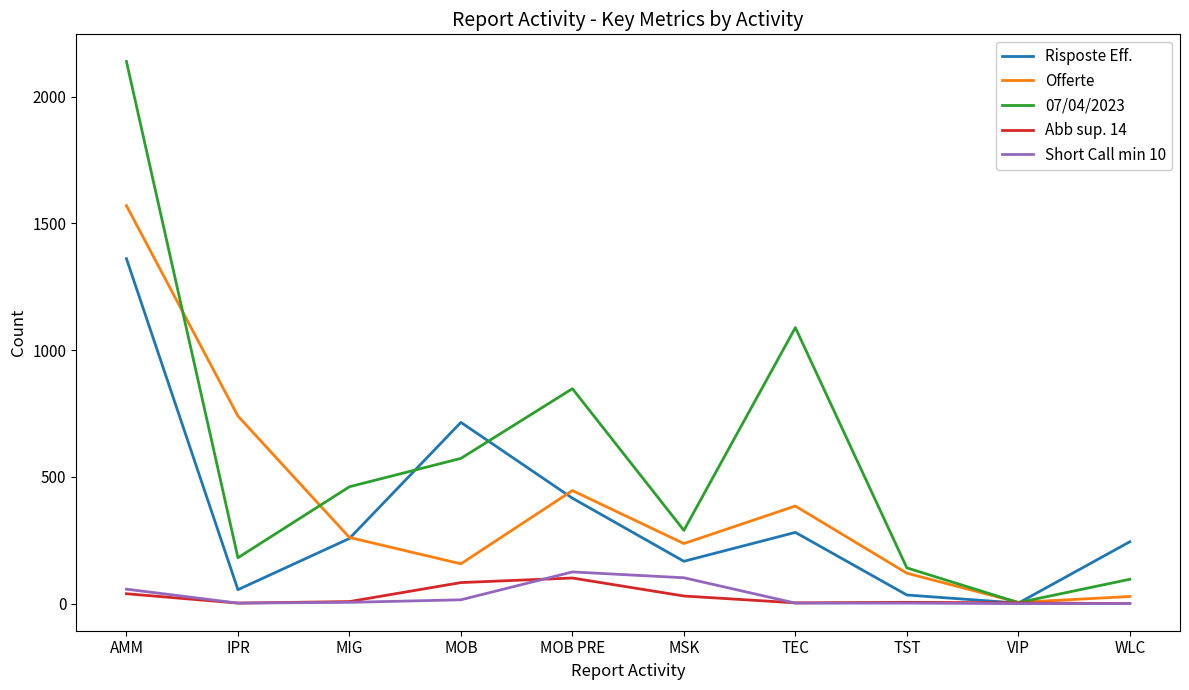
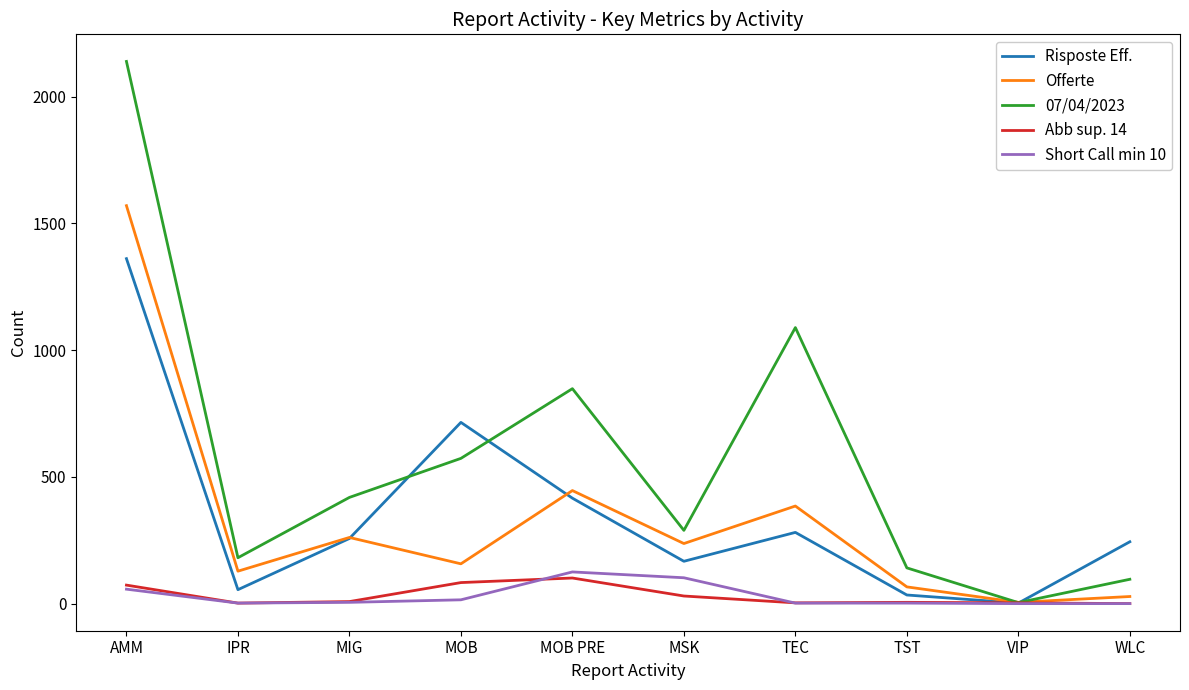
  {
    "Risposte Eff.": {
      "AMM": 1360,
      "IPR": 60,
      "MOB": 720,
      "MOB PRE": 420,
      "MSK": 170,
      "TEC": 280,
      "TST": 30,
      "WLC": 240
    },
    "Offerte": {
      "AMM": 1570,
-     "IPR": 740,
+     "IPR": 130,
      "MOB": 160,
      "MOB PRE": 450,
      "MSK": 240,
      "TEC": 390,
-     "TST": 120,
+     "TST": 70,
      "WLC": 30
    },
    "07/04/2023": {
      "AMM": 2140,
      "IPR": 180,
-     "MIG": 460,
+     "MIG": 420,
      "MOB": 570,
      "MOB PRE": 850,
      "MSK": 290,
      "TEC": 1090,
      "TST": 140,
      "WLC": 100
    },
    "Abb sup. 14": {
-     "AMM": 40,
+     "AMM": 70,
      "MOB": 80,
      "MOB PRE": 100,
      "MSK": 30
    },
    "Short Call min 10": {
      "AMM": 60,
      "MOB": 20,
      "MOB PRE": 130,
      "MSK": 100
    }
  }
